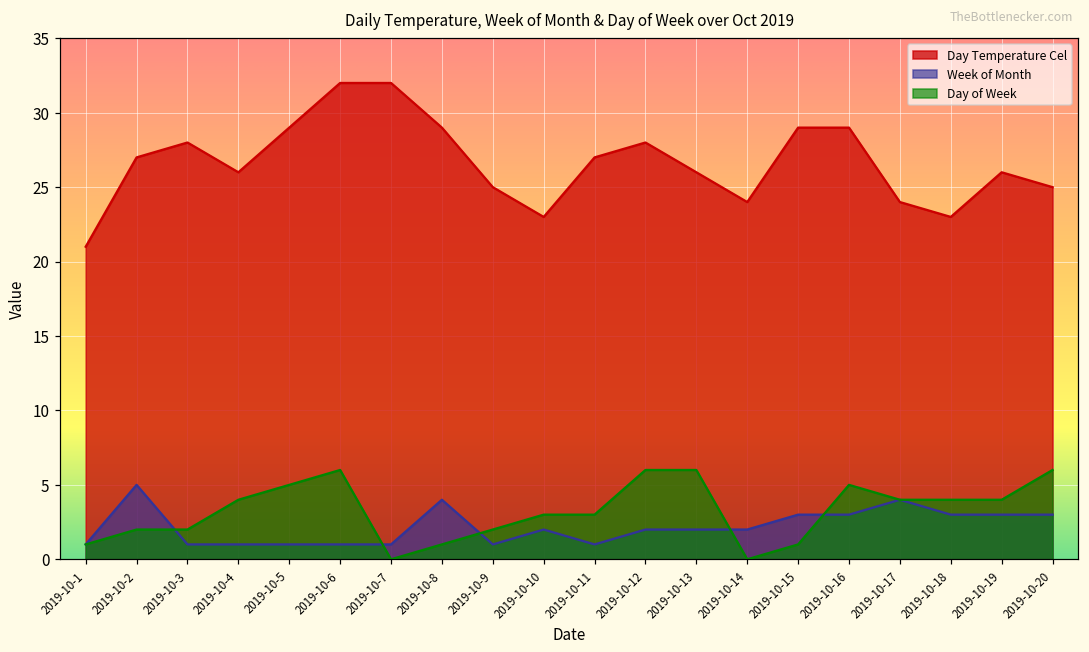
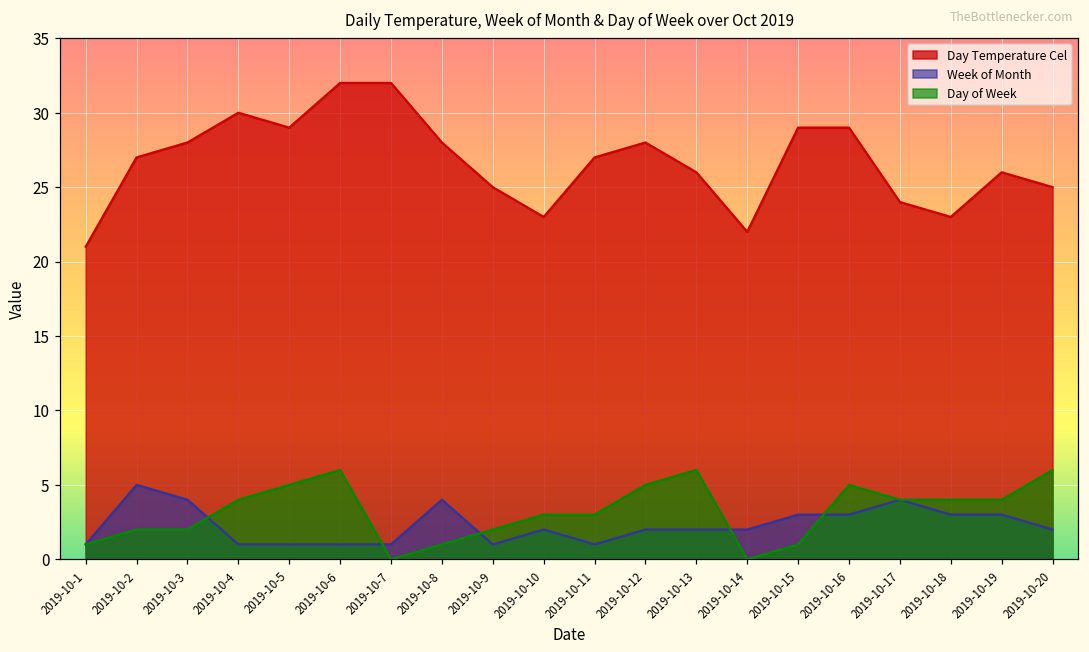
  {
    "Day Temperature Cel": {
      "2019-10-1": 21,
      "2019-10-2": 27,
      "2019-10-3": 28,
-     "2019-10-4": 26,
+     "2019-10-4": 30,
      "2019-10-5": 29,
      "2019-10-6": 32,
      "2019-10-7": 32,
-     "2019-10-8": 29,
+     "2019-10-8": 28,
      "2019-10-9": 25,
      "2019-10-10": 23,
      "2019-10-11": 27,
      "2019-10-12": 28,
      "2019-10-13": 26,
-     "2019-10-14": 24,
+     "2019-10-14": 22,
      "2019-10-15": 29,
      "2019-10-16": 29,
      "2019-10-17": 24,
      "2019-10-18": 23,
      "2019-10-19": 26,
      "2019-10-20": 25
    },
    "Week of Month": {
      "2019-10-2": 5,
-     "2019-10-3": 1,
+     "2019-10-3": 4,
      "2019-10-4": 1,
      "2019-10-5": 1,
      "2019-10-6": 1,
      "2019-10-7": 1,
      "2019-10-8": 4,
      "2019-10-9": 1,
      "2019-10-10": 2,
      "2019-10-11": 1,
      "2019-10-12": 2,
      "2019-10-13": 2,
      "2019-10-14": 2,
      "2019-10-15": 3,
      "2019-10-16": 3,
      "2019-10-18": 3,
      "2019-10-19": 3,
-     "2019-10-20": 3
+     "2019-10-20": 2
    },
    "Day of Week": {
      "2019-10-2": 2,
      "2019-10-3": 2,
      "2019-10-4": 4,
      "2019-10-5": 5,
      "2019-10-6": 6,
      "2019-10-7": 0,
      "2019-10-8": 1,
      "2019-10-9": 2,
      "2019-10-10": 3,
      "2019-10-11": 3,
-     "2019-10-12": 6,
+     "2019-10-12": 5,
      "2019-10-13": 6,
      "2019-10-14": 0,
      "2019-10-15": 1,
      "2019-10-16": 5,
      "2019-10-18": 4,
      "2019-10-19": 4,
      "2019-10-20": 6
    }
  }
